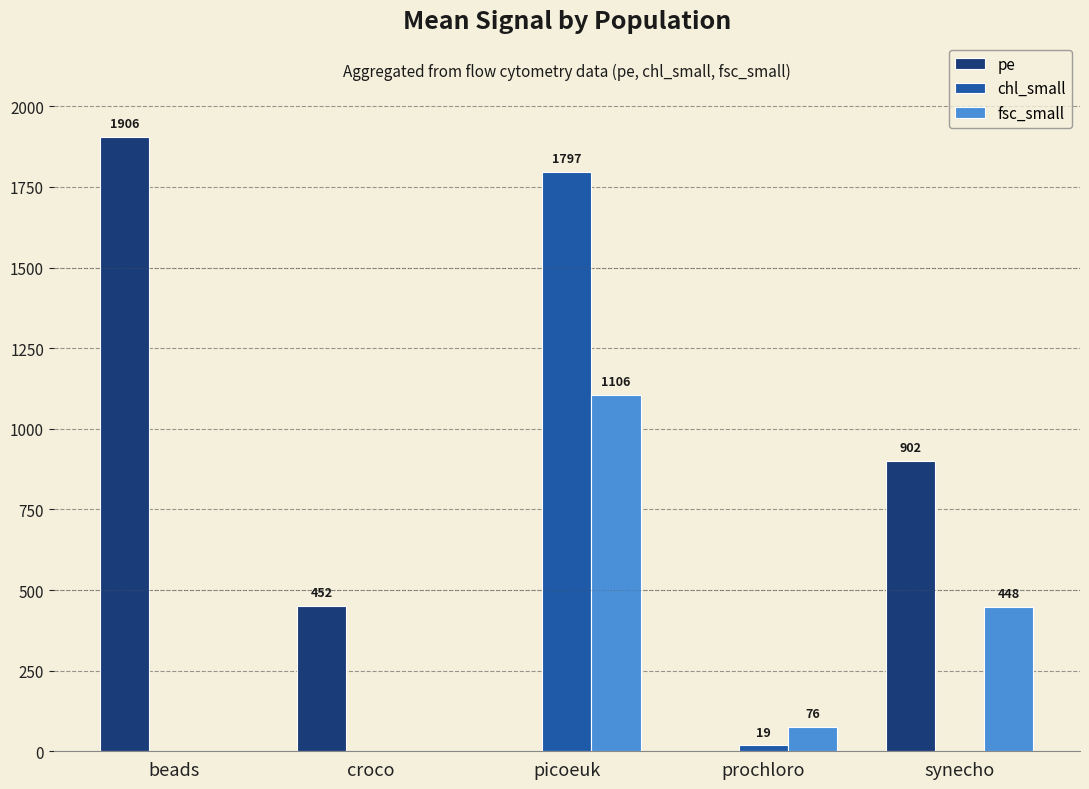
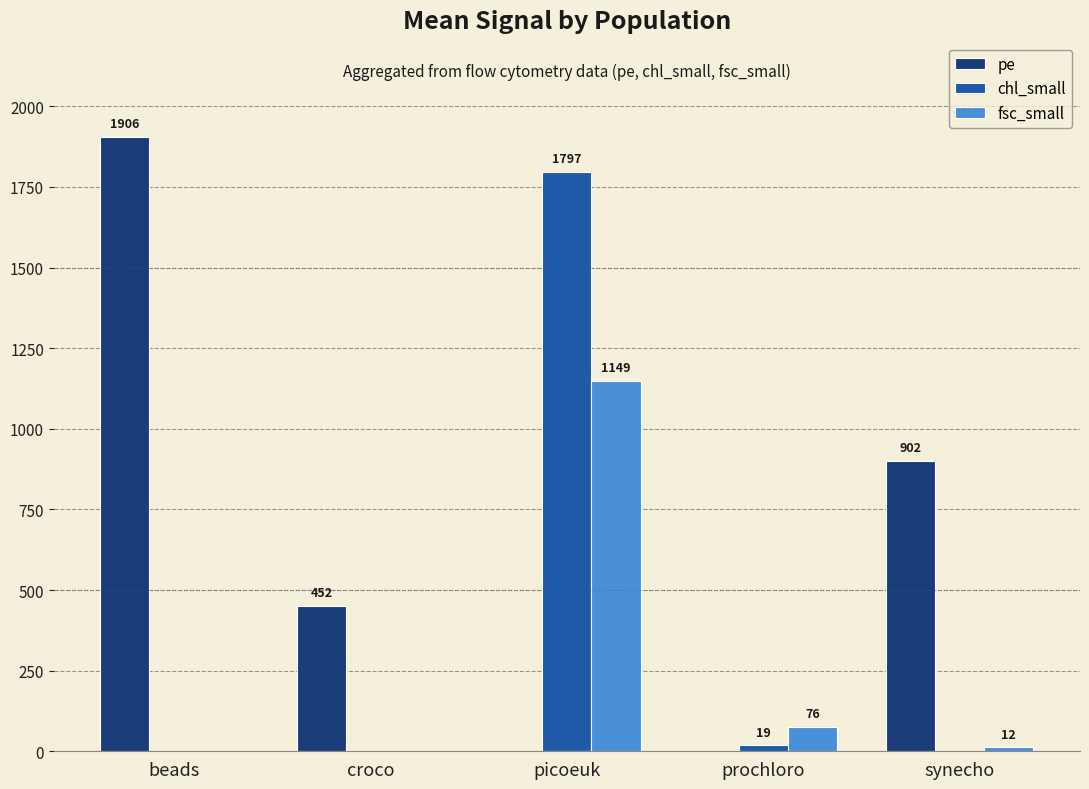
  {
    "fsc_small": {
-     "picoeuk": 1106,
+     "picoeuk": 1149,
      "prochloro": 76,
-     "synecho": 448
+     "synecho": 12
    }
  }
